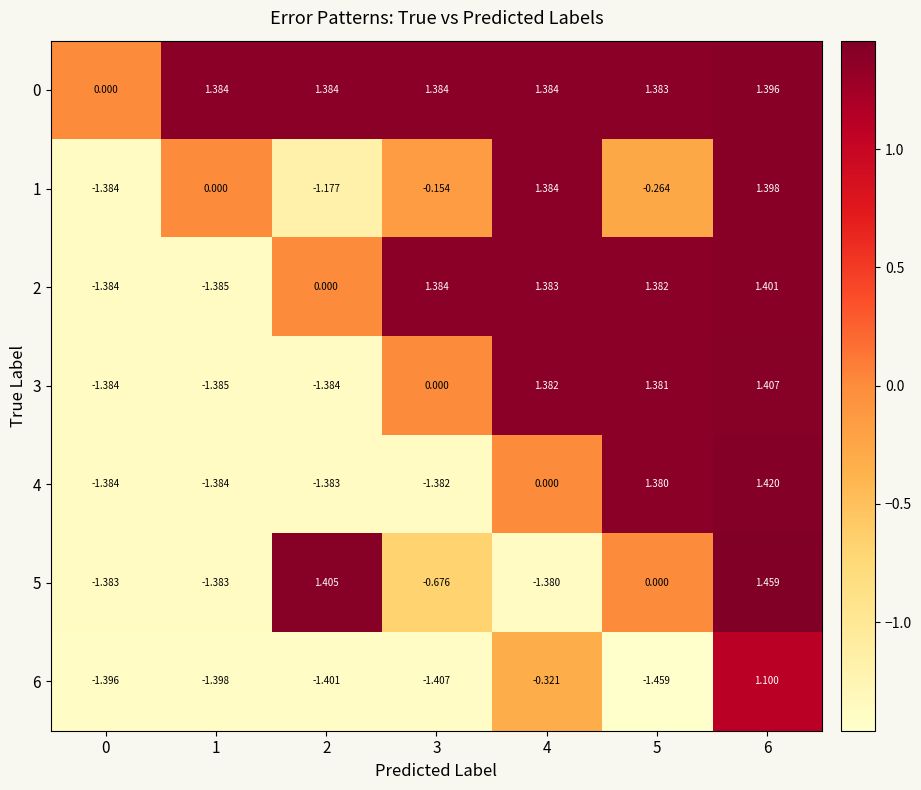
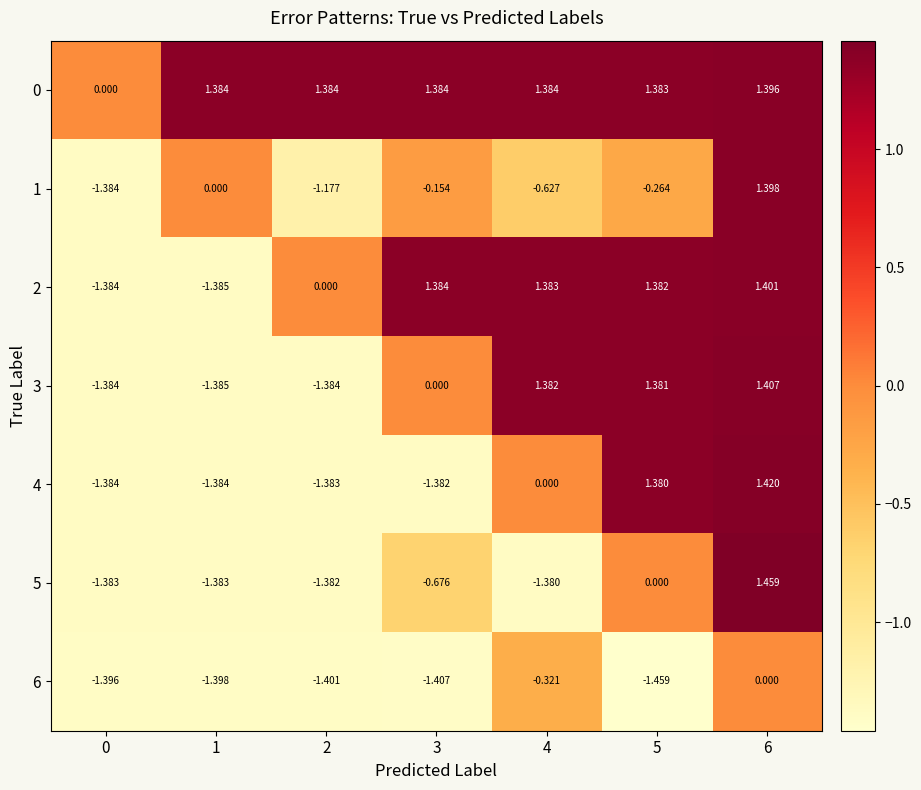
  {
    "0": {
      "0": 0.000,
      "1": 1.384,
      "2": 1.384,
      "3": 1.384,
      "4": 1.384,
      "5": 1.383,
      "6": 1.396
    },
    "1": {
      "0": -1.384,
      "1": 0.000,
      "2": -1.177,
      "3": -0.154,
-     "4": 1.384,
+     "4": -0.627,
      "5": -0.264,
      "6": 1.398
    },
    "2": {
      "0": -1.384,
      "1": -1.385,
      "2": 0.000,
      "3": 1.384,
      "4": 1.383,
      "5": 1.382,
      "6": 1.401
    },
    "3": {
      "0": -1.384,
      "1": -1.385,
      "2": -1.384,
      "3": 0.000,
      "4": 1.382,
      "5": 1.381,
      "6": 1.407
    },
    "4": {
      "0": -1.384,
      "1": -1.384,
      "2": -1.383,
      "3": -1.382,
      "4": 0.000,
      "5": 1.380,
      "6": 1.420
    },
    "5": {
      "0": -1.383,
      "1": -1.383,
-     "2": 1.405,
+     "2": -1.382,
      "3": -0.676,
      "4": -1.380,
      "5": 0.000,
      "6": 1.459
    },
    "6": {
      "0": -1.396,
      "1": -1.398,
      "2": -1.401,
      "3": -1.407,
      "4": -0.321,
      "5": -1.459,
-     "6": 1.100
+     "6": 0.000
    }
  }
